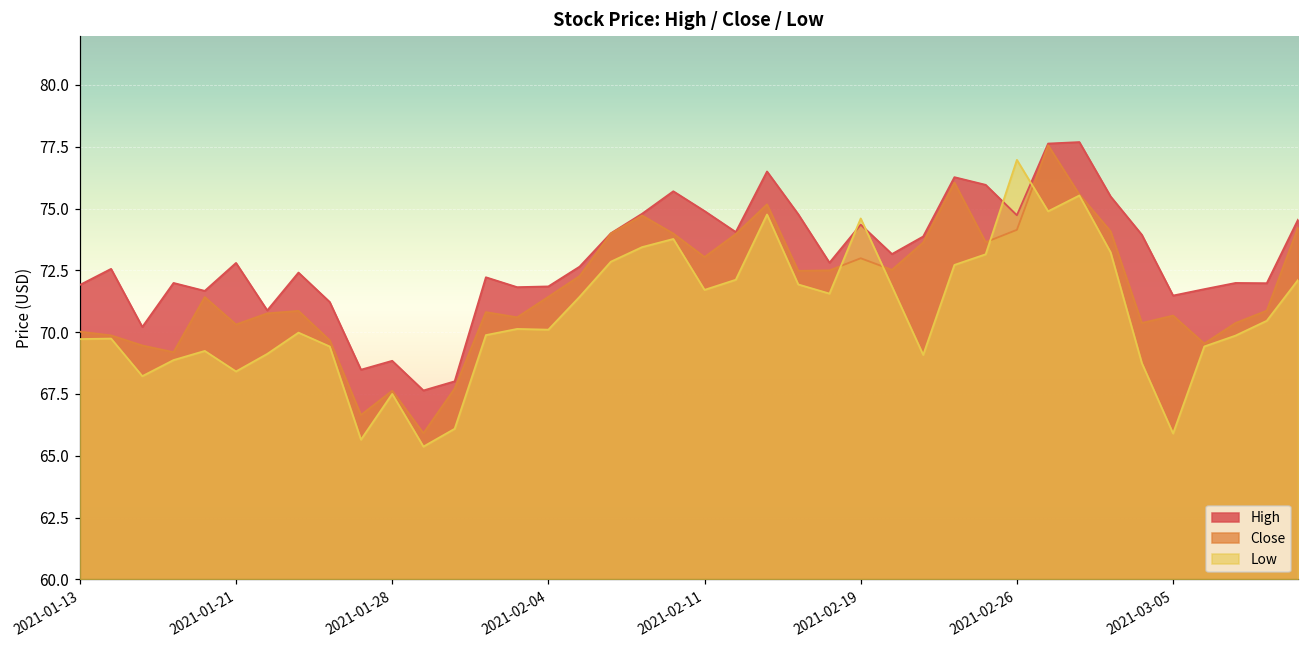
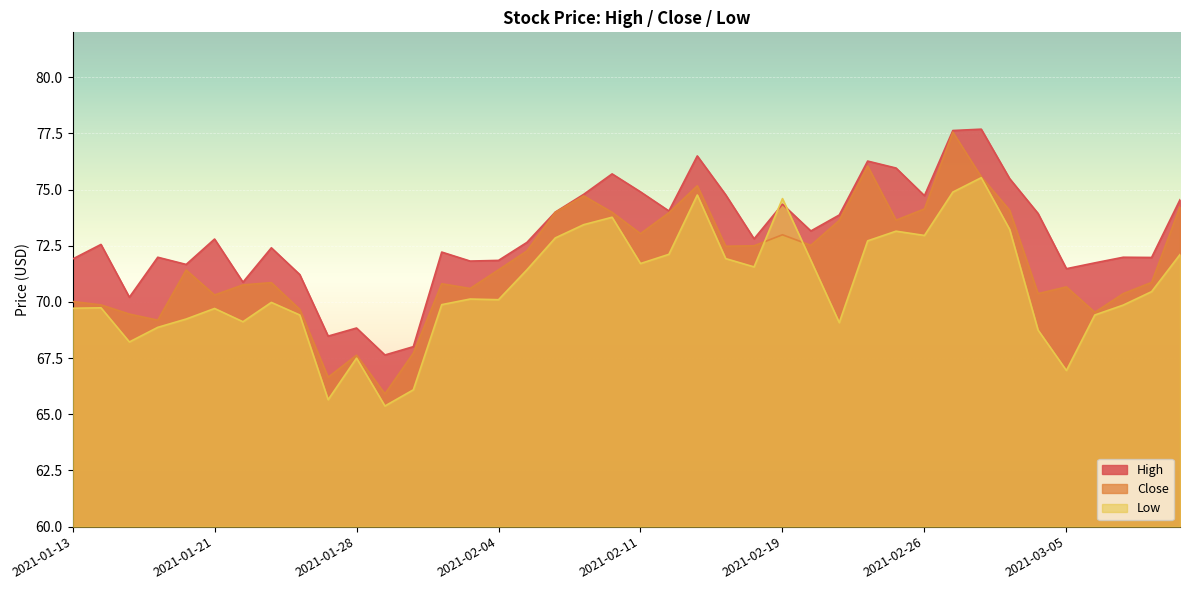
  {
    "Low": {
      "2021-01-13": 69.7,
-     "2021-01-21": 68.4,
+     "2021-01-21": 69.7,
      "2021-01-28": 67.5,
      "2021-02-04": 70.1,
      "2021-02-11": 71.7,
      "2021-02-19": 74.6,
-     "2021-02-26": 77.0,
-     "2021-03-05": 65.9
+     "2021-02-26": 73.0,
+     "2021-03-05": 67.0
    }
  }
